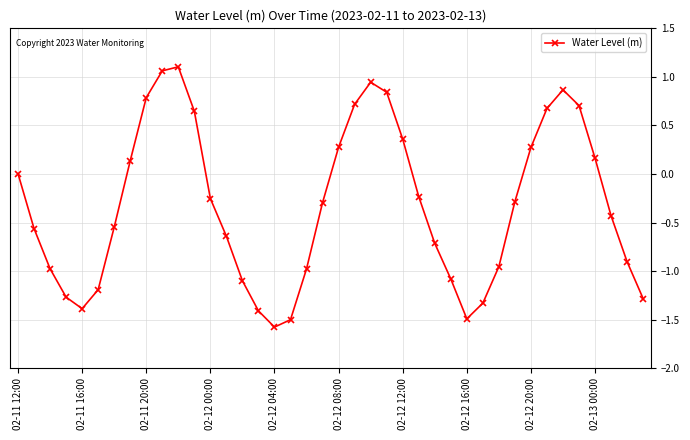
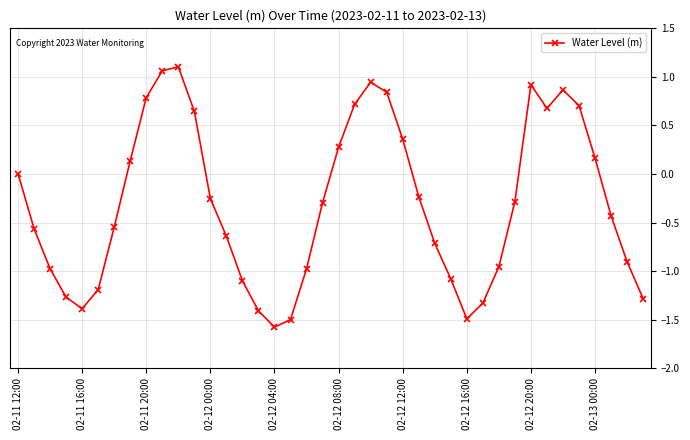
  {
    "02-11 12:00": 0.0,
    "02-11 16:00": -1.4,
    "02-11 20:00": 0.8,
    "02-12 00:00": -0.3,
    "02-12 04:00": -1.6,
    "02-12 08:00": 0.3,
    "02-12 12:00": 0.4,
    "02-12 16:00": -1.5,
-   "02-12 20:00": 0.3,
+   "02-12 20:00": 0.9,
    "02-13 00:00": 0.2
  }
